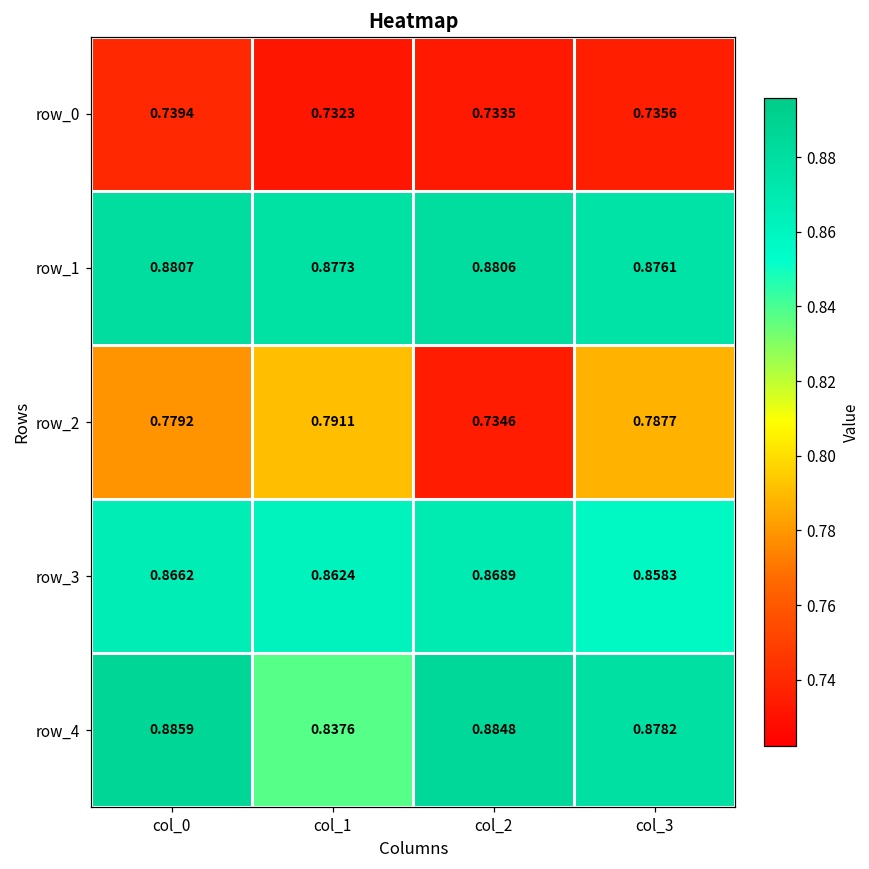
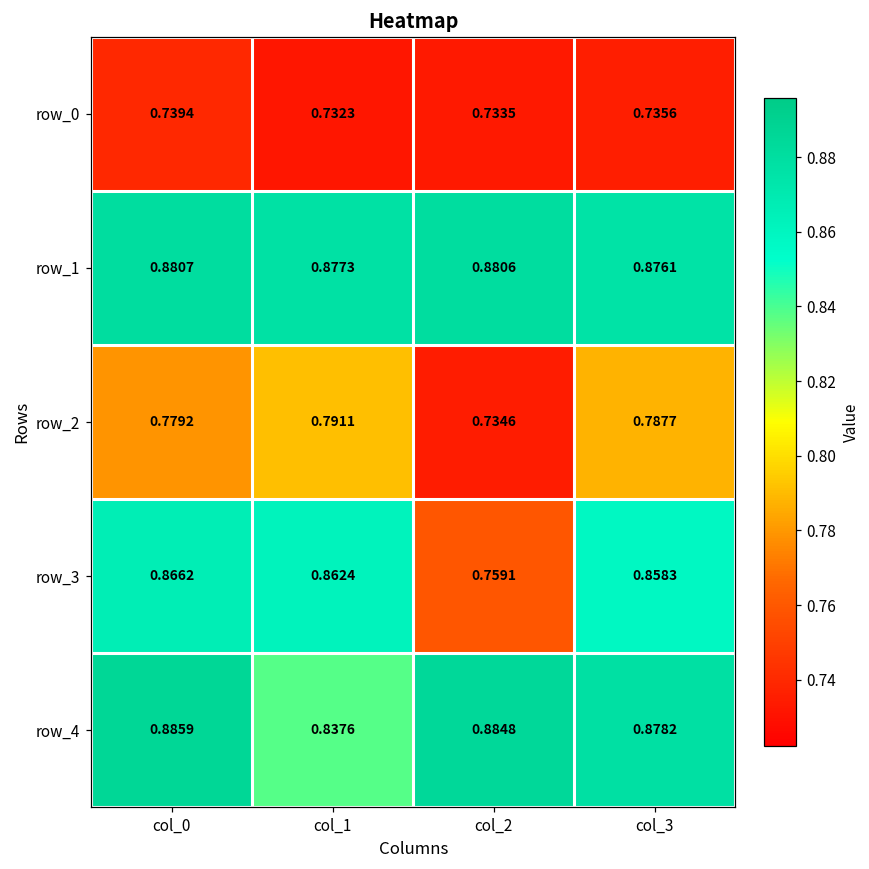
  {
    "row_0": {
      "col_0": 0.7394,
      "col_1": 0.7323,
      "col_2": 0.7335,
      "col_3": 0.7356
    },
    "row_1": {
      "col_0": 0.8807,
      "col_1": 0.8773,
      "col_2": 0.8806,
      "col_3": 0.8761
    },
    "row_2": {
      "col_0": 0.7792,
      "col_1": 0.7911,
      "col_2": 0.7346,
      "col_3": 0.7877
    },
    "row_3": {
      "col_0": 0.8662,
      "col_1": 0.8624,
-     "col_2": 0.8689,
+     "col_2": 0.7591,
      "col_3": 0.8583
    },
    "row_4": {
      "col_0": 0.8859,
      "col_1": 0.8376,
      "col_2": 0.8848,
      "col_3": 0.8782
    }
  }
